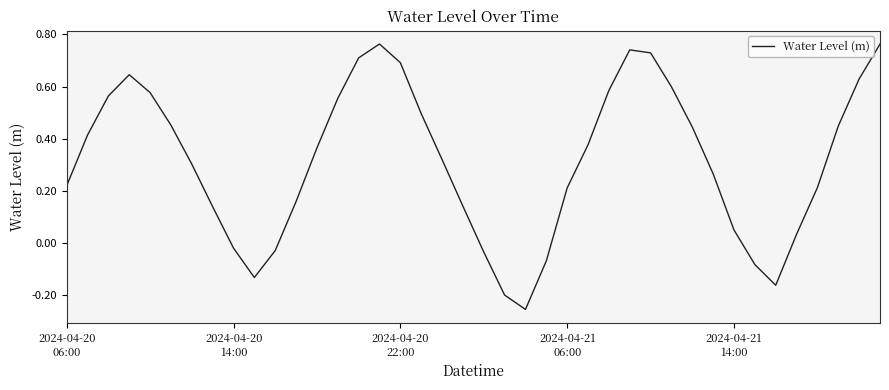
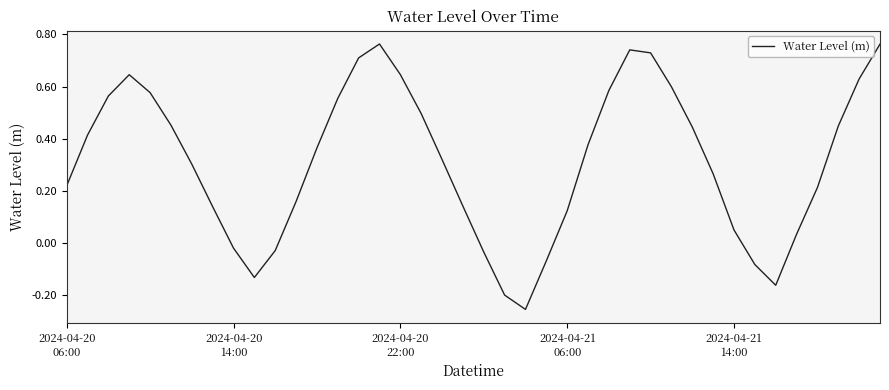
  {
    "2024-04-20 06:00": 0.22,
    "2024-04-20 14:00": -0.02,
-   "2024-04-20 22:00": 0.69,
-   "2024-04-21 06:00": 0.21,
+   "2024-04-20 22:00": 0.65,
+   "2024-04-21 06:00": 0.12,
    "2024-04-21 14:00": 0.05
  }
